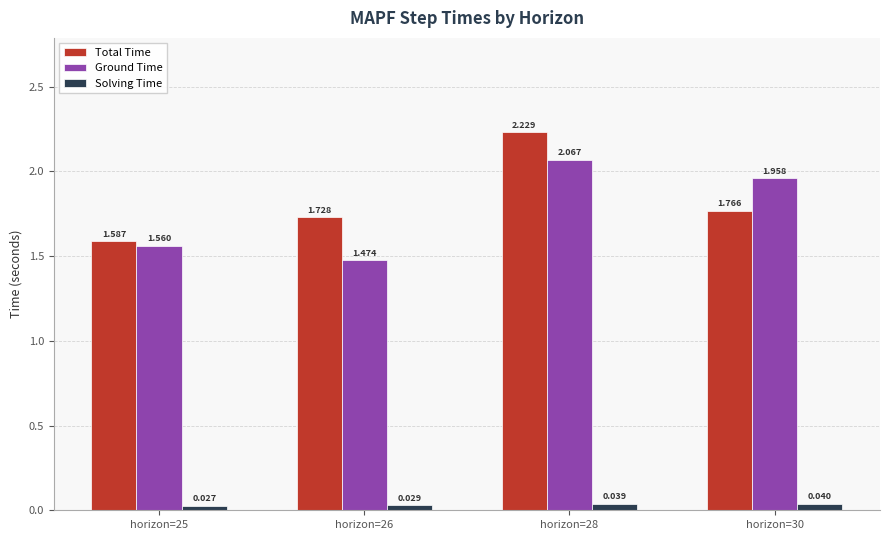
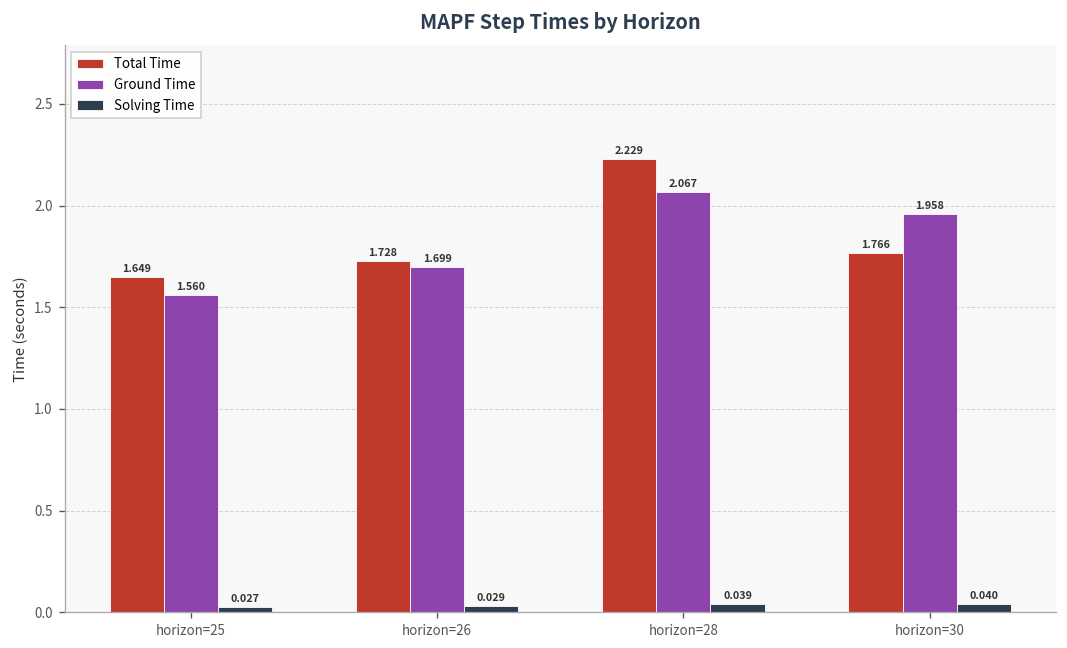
  {
    "Total Time": {
-     "horizon=25": 1.587,
+     "horizon=25": 1.649,
      "horizon=26": 1.728,
      "horizon=28": 2.229,
      "horizon=30": 1.766
    },
    "Ground Time": {
      "horizon=25": 1.560,
-     "horizon=26": 1.474,
+     "horizon=26": 1.699,
      "horizon=28": 2.067,
      "horizon=30": 1.958
    },
    "Solving Time": {
      "horizon=25": 0.027,
      "horizon=26": 0.029,
      "horizon=28": 0.039,
      "horizon=30": 0.040
    }
  }
